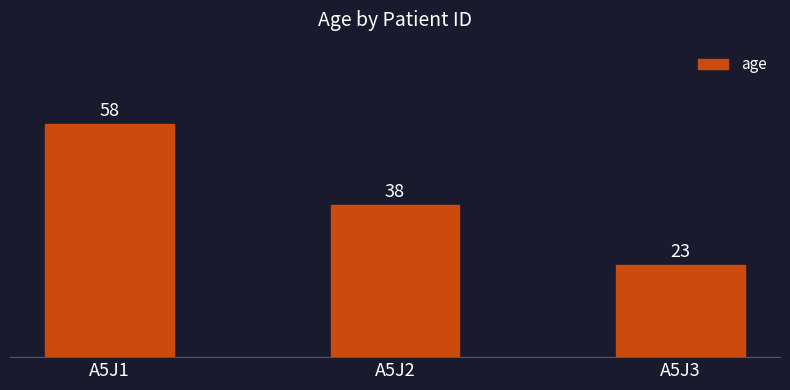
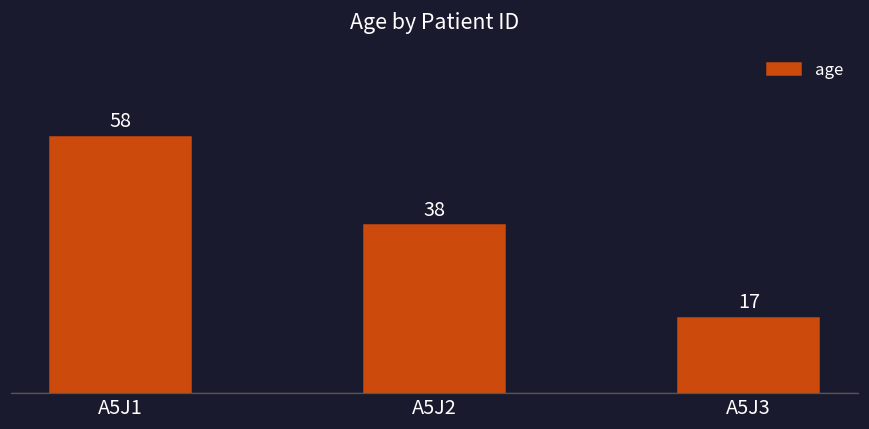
  {
    "A5J1": 58,
    "A5J2": 38,
-   "A5J3": 23
+   "A5J3": 17
  }
